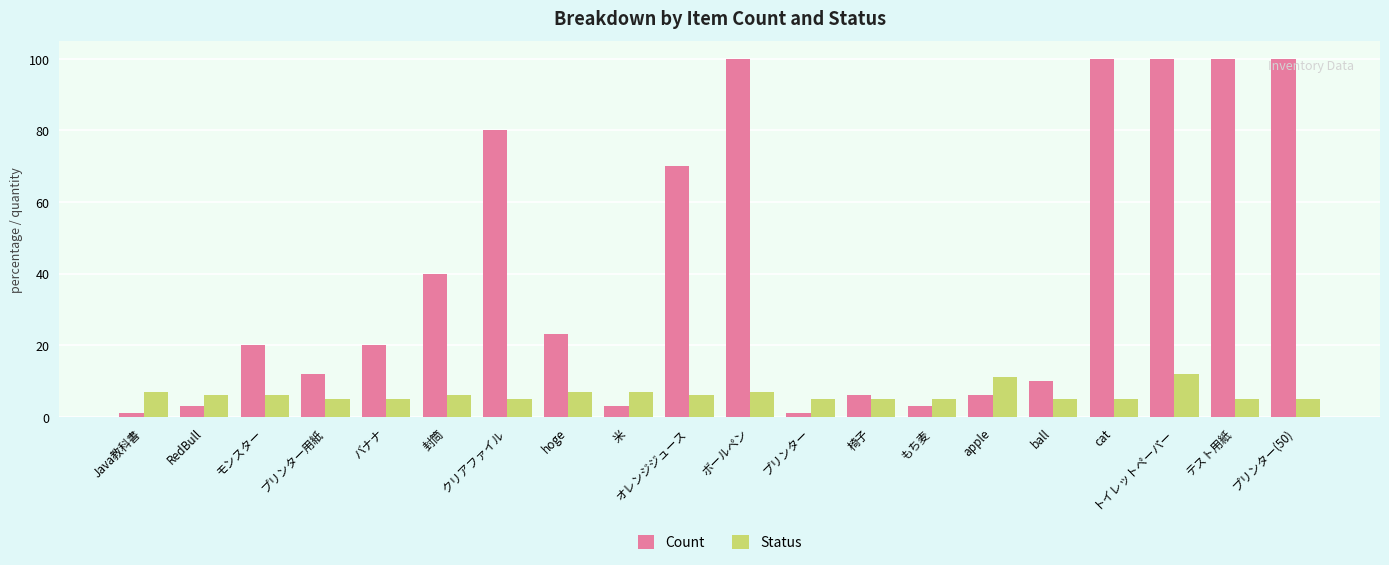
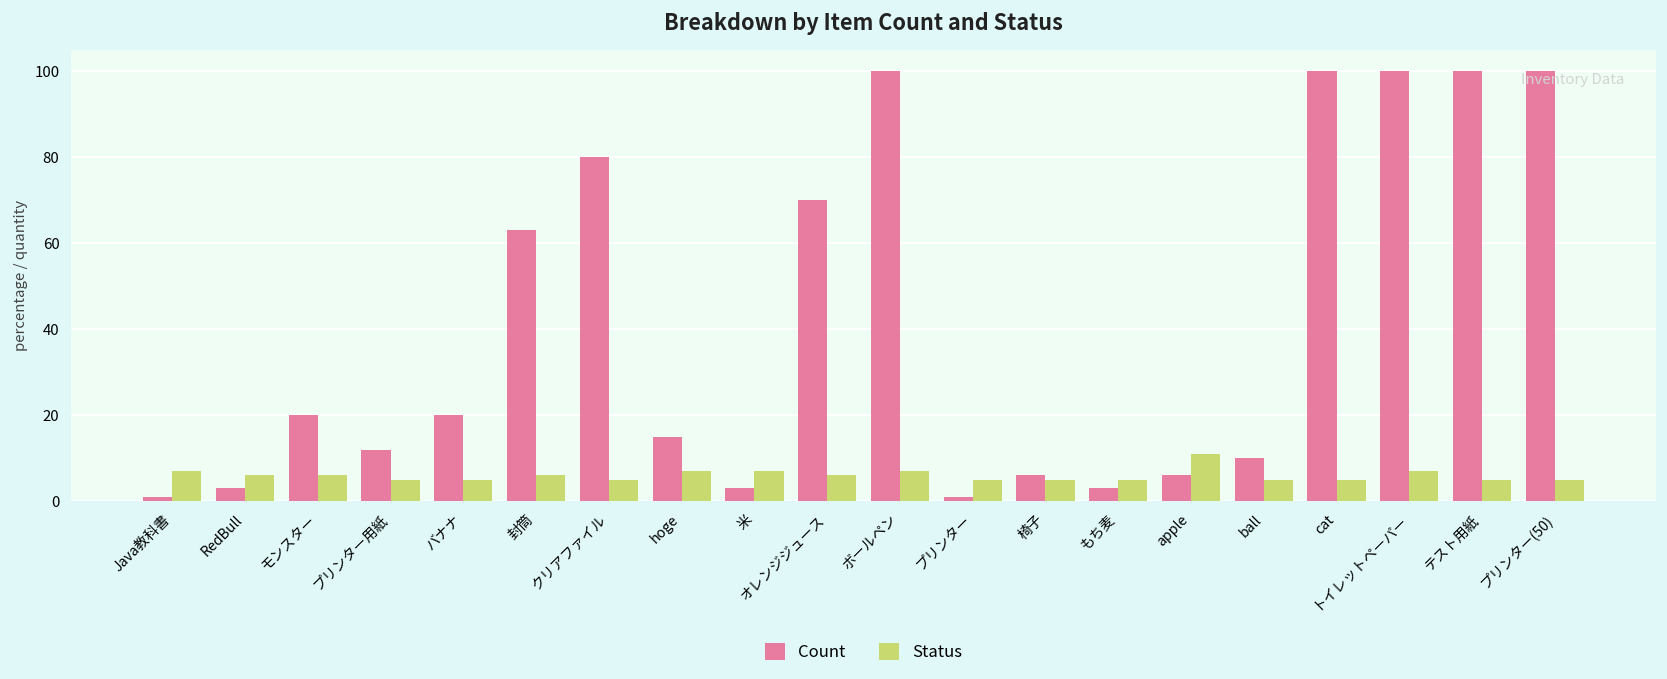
  {
    "Count": {
      "Java教科書": 1,
      "RedBull": 3,
      "モンスター": 20,
      "プリンター用紙": 12,
      "バナナ": 20,
-     "封筒": 40,
+     "封筒": 63,
      "クリアファイル": 80,
-     "hoge": 23,
+     "hoge": 15,
      "米": 3,
      "オレンジジュース": 70,
      "ボールペン": 100,
      "プリンター": 1,
      "椅子": 6,
      "もち麦": 3,
      "apple": 6,
      "ball": 10,
      "cat": 100,
      "トイレットペーパー": 100,
      "テスト用紙": 100,
      "プリンター(50)": 100
    },
    "Status": {
      "Java教科書": 7,
      "RedBull": 6,
      "モンスター": 6,
      "プリンター用紙": 5,
      "バナナ": 5,
      "封筒": 6,
      "クリアファイル": 5,
      "hoge": 7,
      "米": 7,
      "オレンジジュース": 6,
      "ボールペン": 7,
      "プリンター": 5,
      "椅子": 5,
      "もち麦": 5,
      "apple": 11,
      "ball": 5,
      "cat": 5,
-     "トイレットペーパー": 12,
+     "トイレットペーパー": 7,
      "テスト用紙": 5,
      "プリンター(50)": 5
    }
  }
